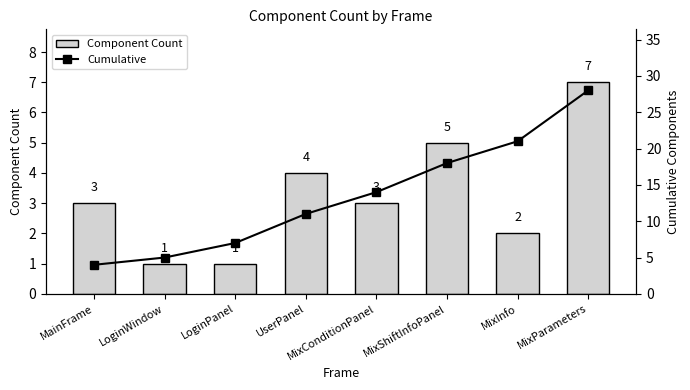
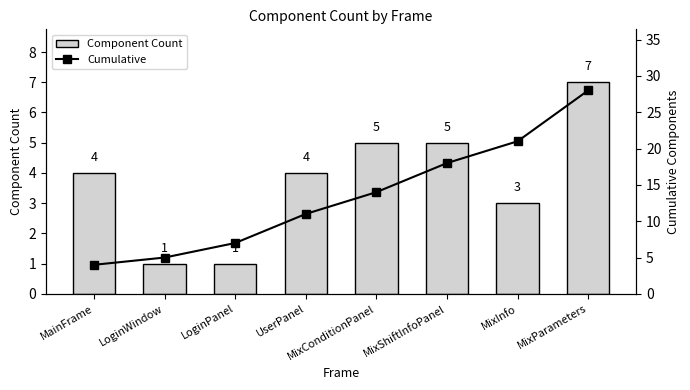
  {
    "Component Count": {
-     "MainFrame": 3,
+     "MainFrame": 4,
      "LoginWindow": 1,
      "UserPanel": 4,
-     "MixConditionPanel": 3,
+     "MixConditionPanel": 5,
      "MixShiftInfoPanel": 5,
-     "MixInfo": 2,
+     "MixInfo": 3,
      "MixParameters": 7
    }
  }
